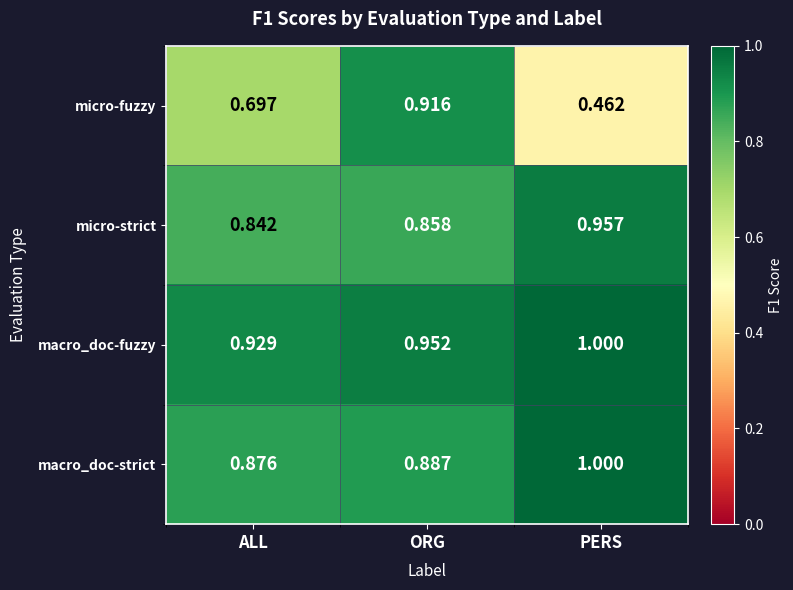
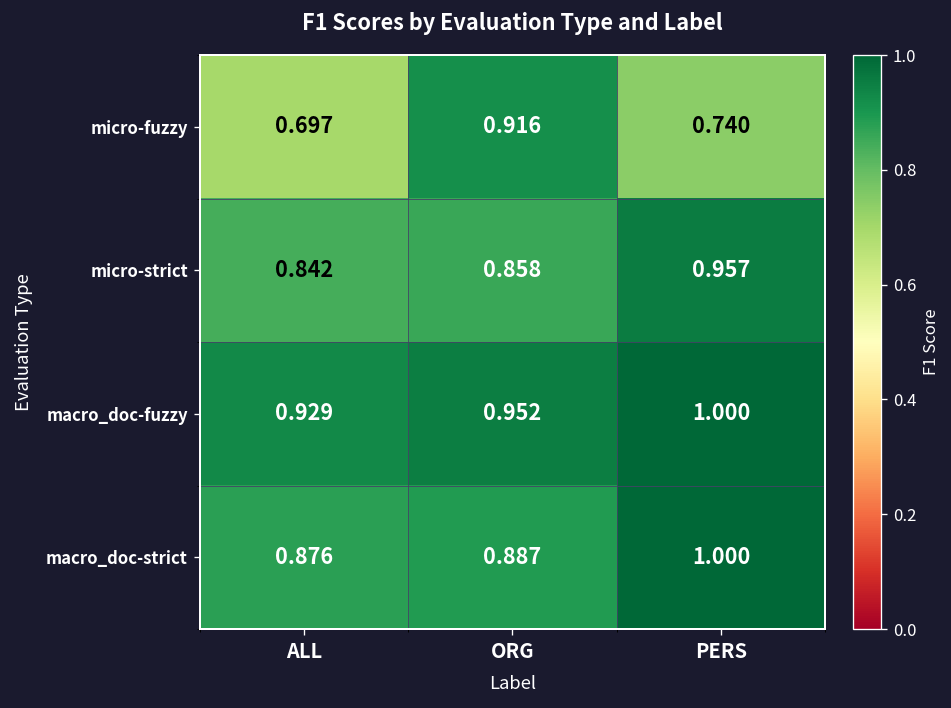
  {
    "micro-fuzzy": {
      "ALL": 0.697,
      "ORG": 0.916,
-     "PERS": 0.462
+     "PERS": 0.740
    },
    "micro-strict": {
      "ALL": 0.842,
      "ORG": 0.858,
      "PERS": 0.957
    },
    "macro_doc-fuzzy": {
      "ALL": 0.929,
      "ORG": 0.952,
      "PERS": 1.000
    },
    "macro_doc-strict": {
      "ALL": 0.876,
      "ORG": 0.887,
      "PERS": 1.000
    }
  }
